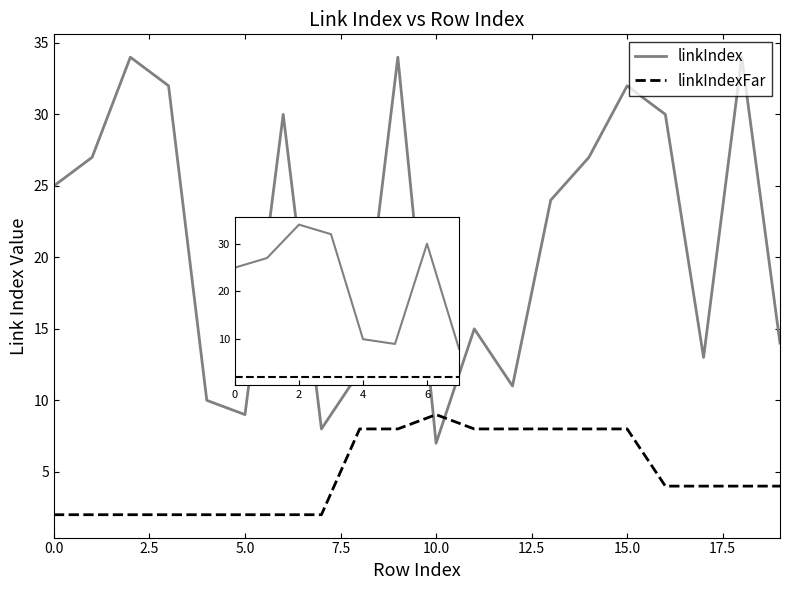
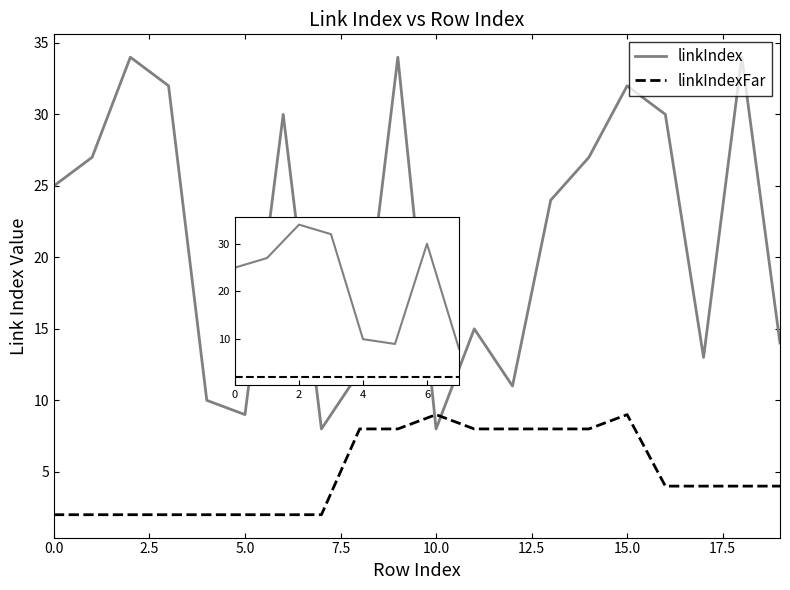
  {
    "Link Index vs Row Index": {
      "linkIndex": {
        "0.0": 25,
        "5.0": 9,
-       "10.0": 7,
+       "10.0": 8,
        "15.0": 32
      },
      "linkIndexFar": {
        "0.0": 2,
        "5.0": 2,
        "10.0": 9,
-       "15.0": 8
+       "15.0": 9
      }
    }
  }
